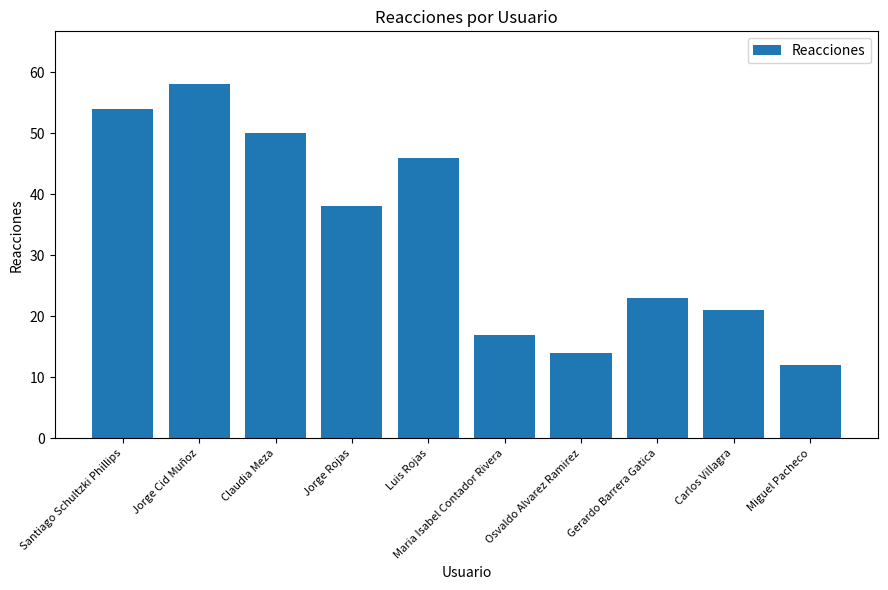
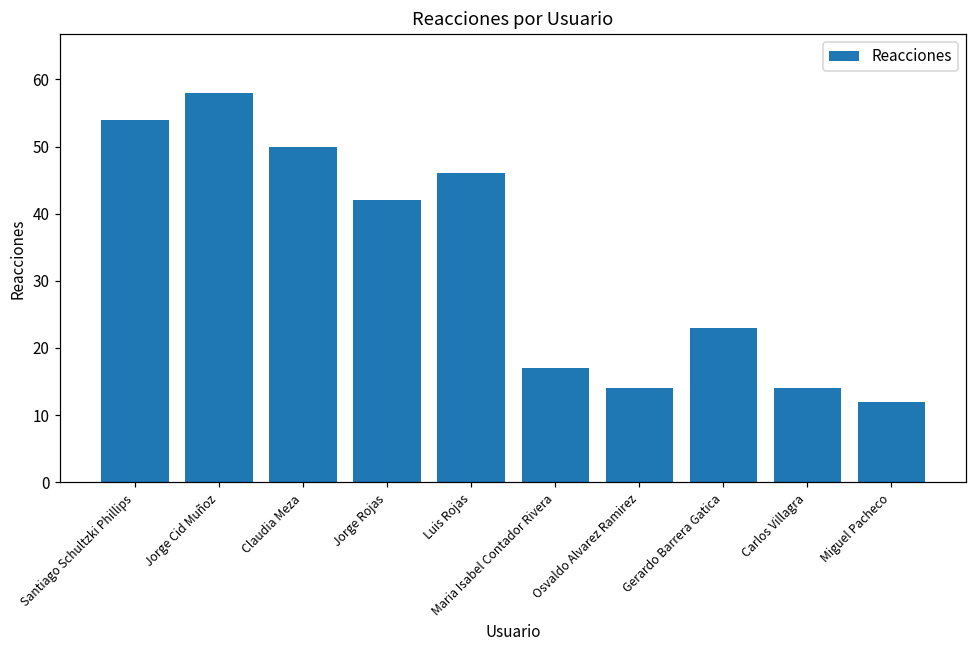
  {
    "Santiago Schultzki Phillips": 54,
    "Jorge Cid Muñoz": 58,
    "Claudia Meza": 50,
-   "Jorge Rojas": 38,
+   "Jorge Rojas": 42,
    "Luis Rojas": 46,
    "Maria Isabel Contador Rivera": 17,
    "Osvaldo Alvarez Ramirez": 14,
    "Gerardo Barrera Gatica": 23,
-   "Carlos Villagra": 21,
+   "Carlos Villagra": 14,
    "Miguel Pacheco": 12
  }
